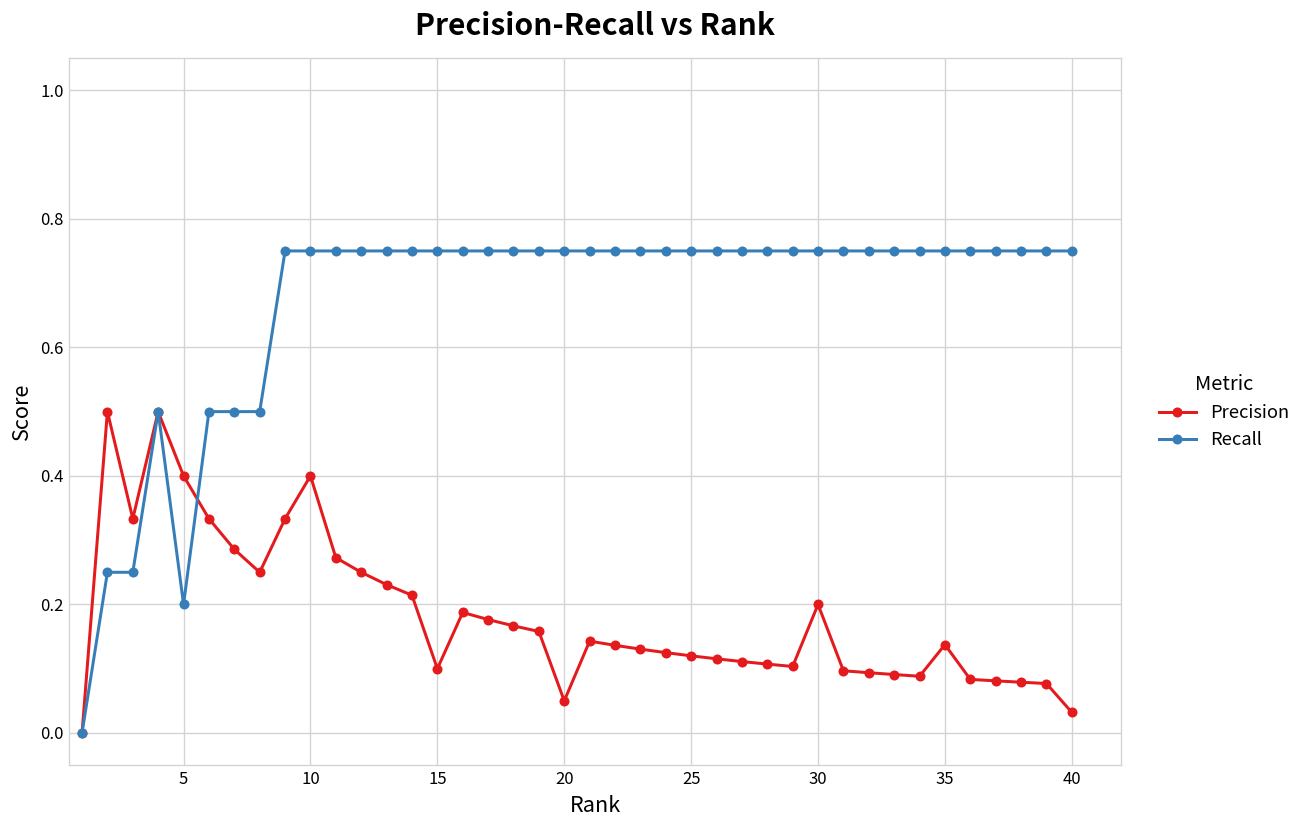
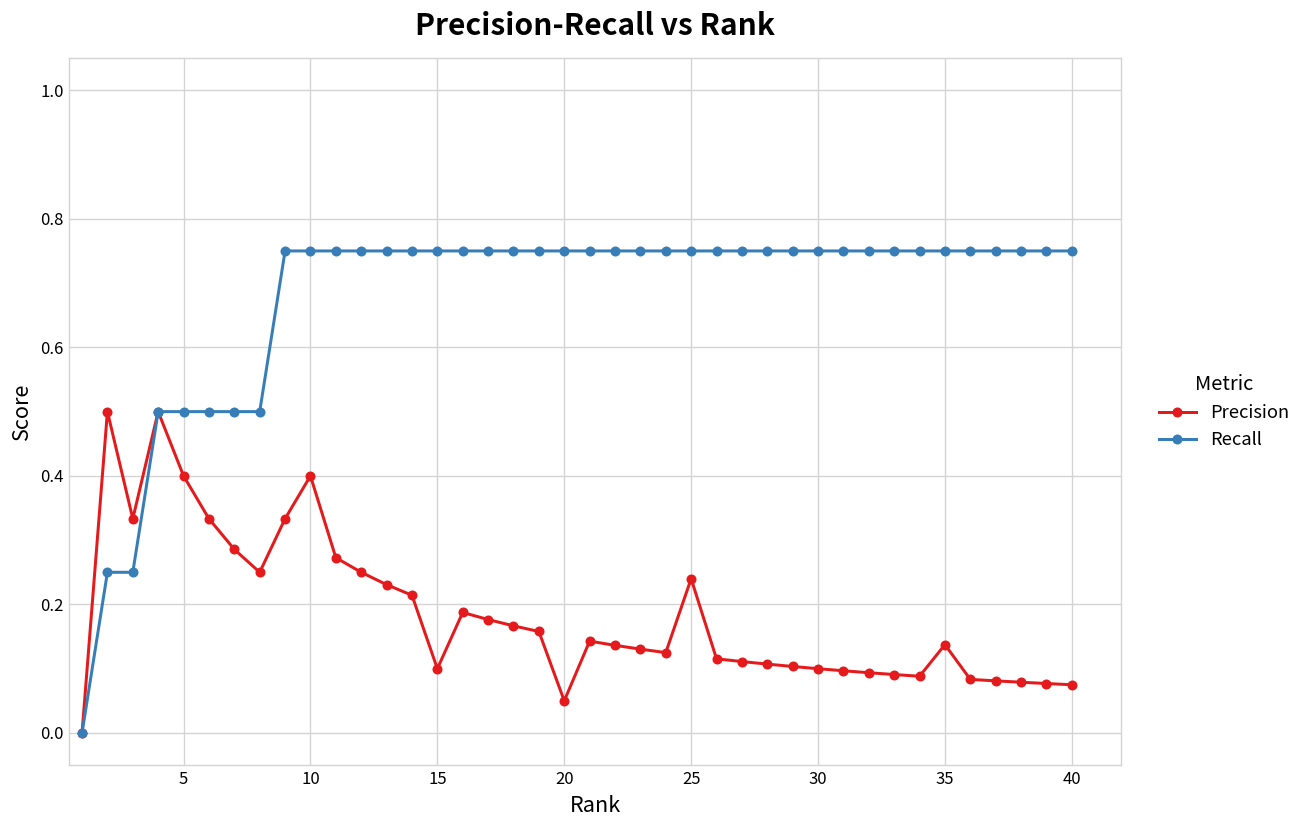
  {
    "Precision": {
      "5": 0.40,
      "10": 0.40,
      "15": 0.10,
      "20": 0.05,
-     "25": 0.12,
-     "30": 0.2,
+     "25": 0.24,
+     "30": 0.1,
      "35": 0.14,
-     "40": 0.03
+     "40": 0.08
    },
    "Recall": {
-     "5": 0.2,
+     "5": 0.5,
      "10": 0.75,
      "15": 0.75,
      "20": 0.75,
      "25": 0.75,
      "30": 0.75,
      "35": 0.75,
      "40": 0.75
    }
  }
